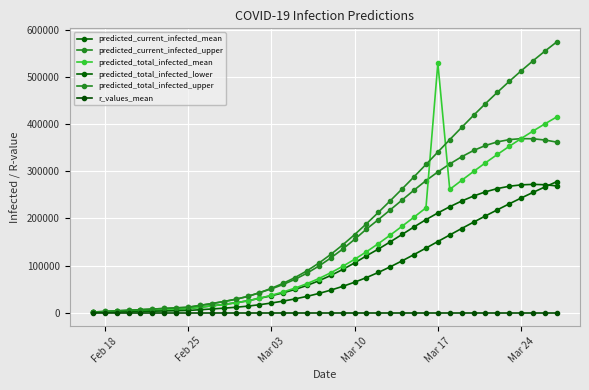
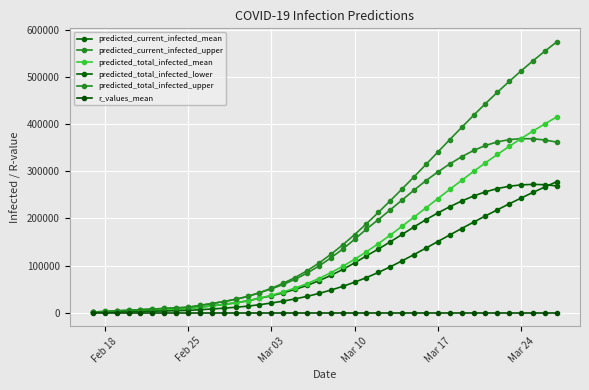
  {
    "predicted_total_infected_mean": {
      "Mar 10": 110000,
-     "Mar 17": 530000
+     "Mar 17": 240000
    }
  }
